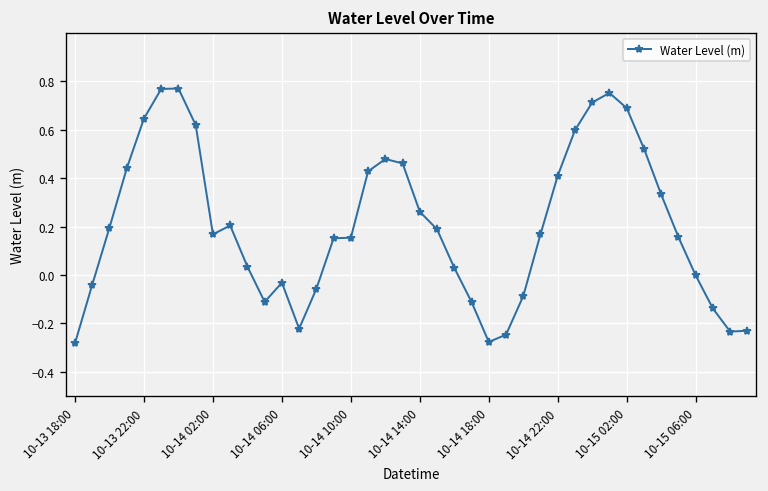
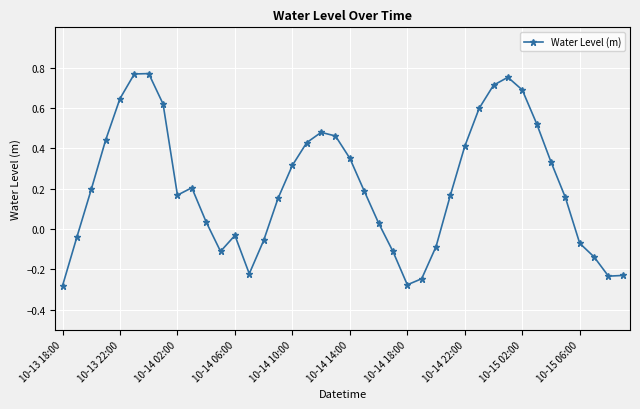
  {
    "10-13 18:00": -0.28,
    "10-13 22:00": 0.65,
    "10-14 02:00": 0.17,
    "10-14 06:00": -0.03,
-   "10-14 10:00": 0.15,
-   "10-14 14:00": 0.26,
+   "10-14 10:00": 0.32,
+   "10-14 14:00": 0.35,
    "10-14 18:00": -0.28,
    "10-14 22:00": 0.41,
    "10-15 02:00": 0.69,
-   "10-15 06:00": 0.00
+   "10-15 06:00": -0.07
  }
